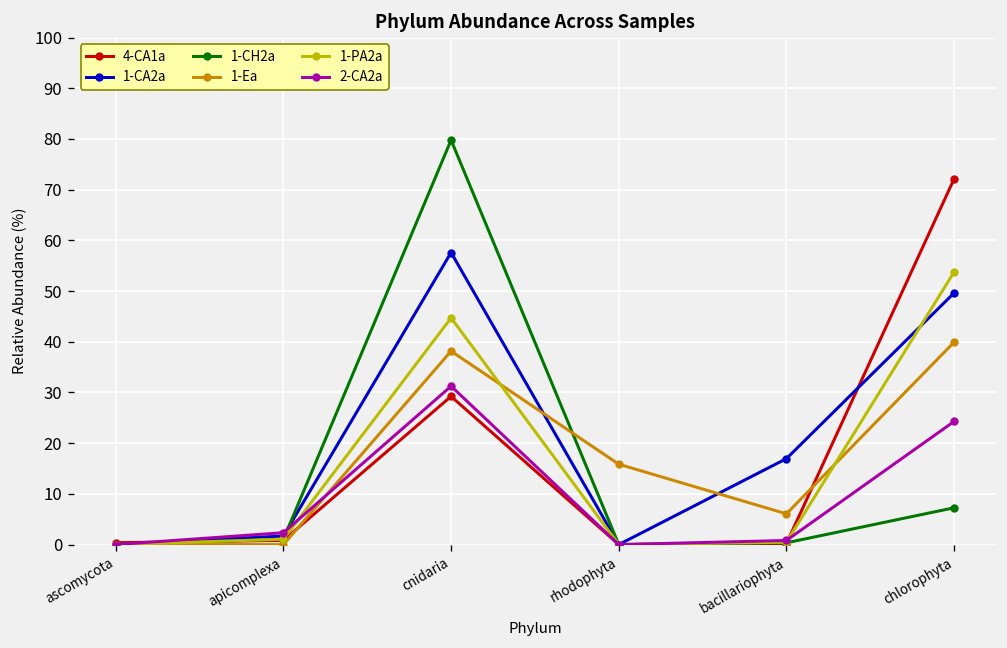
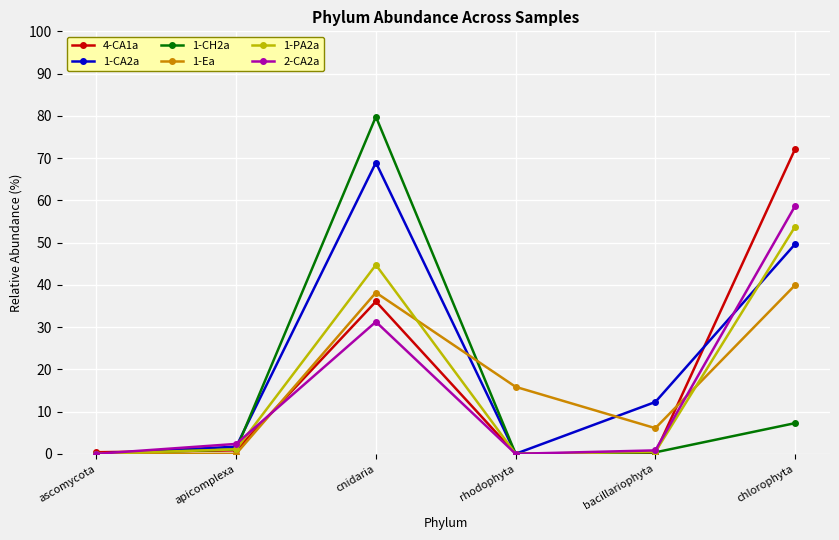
  {
    "4-CA1a": {
-     "cnidaria": 29,
+     "cnidaria": 36,
      "chlorophyta": 72
    },
    "1-CA2a": {
      "apicomplexa": 2,
-     "cnidaria": 58,
-     "bacillariophyta": 17,
+     "cnidaria": 69,
+     "bacillariophyta": 12,
      "chlorophyta": 50
    },
    "1-CH2a": {
      "cnidaria": 80,
      "chlorophyta": 7
    },
    "2-CA2a": {
      "apicomplexa": 2,
      "cnidaria": 31,
-     "chlorophyta": 24
+     "chlorophyta": 59
    }
  }
